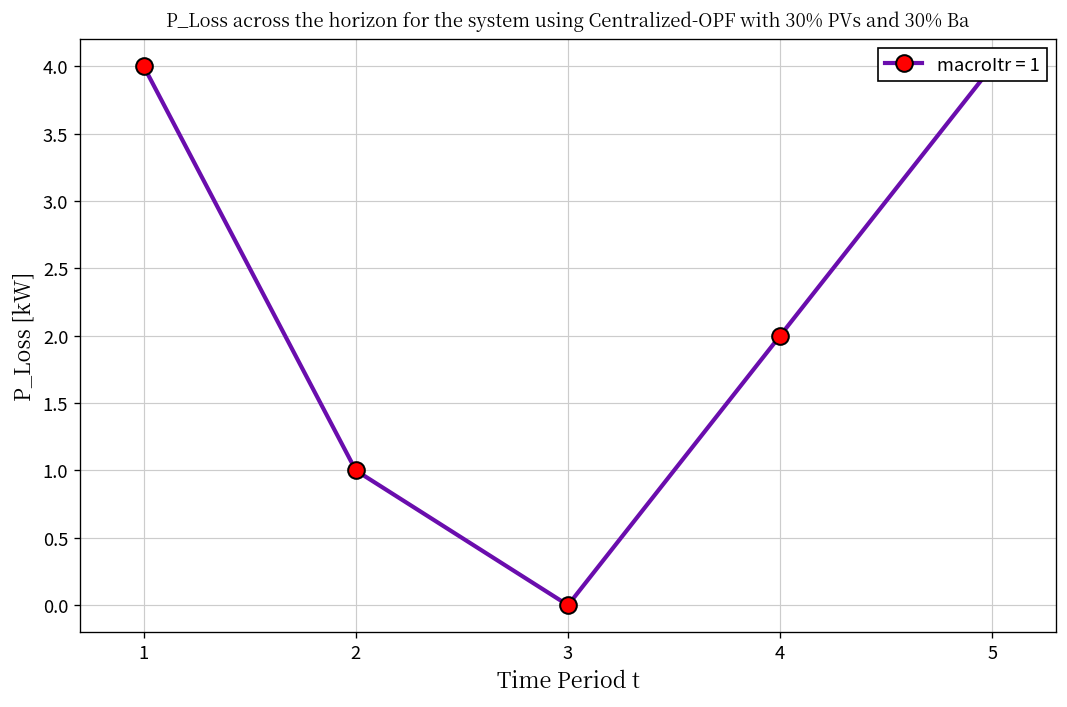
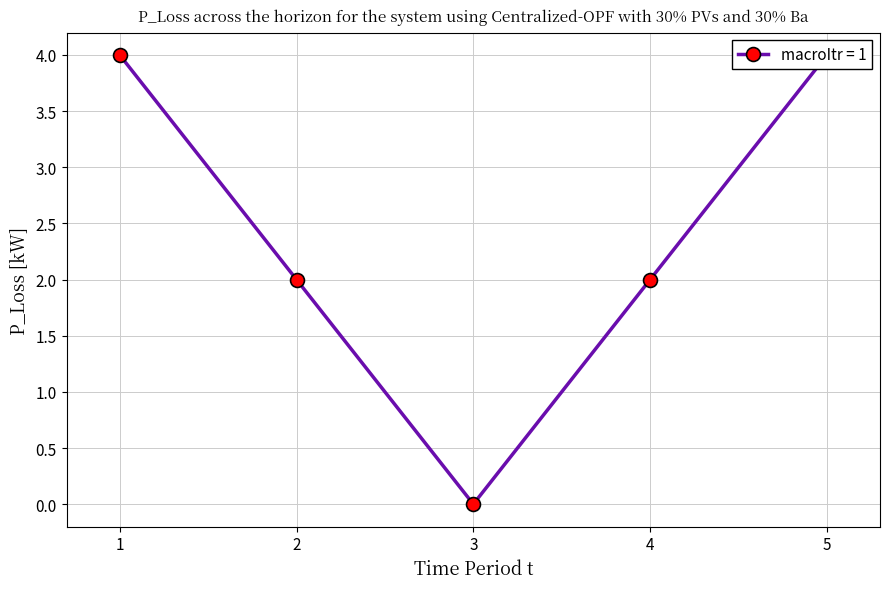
  {
    "1": 4,
-   "2": 1,
+   "2": 2,
    "3": 0,
    "4": 2
  }
